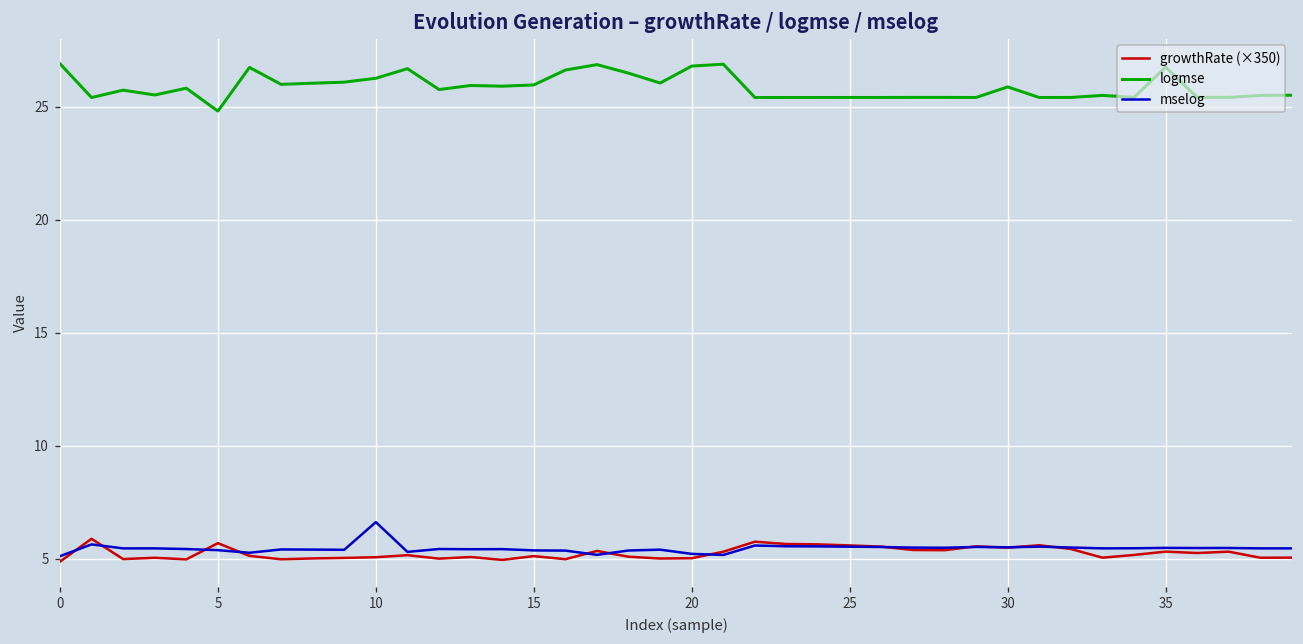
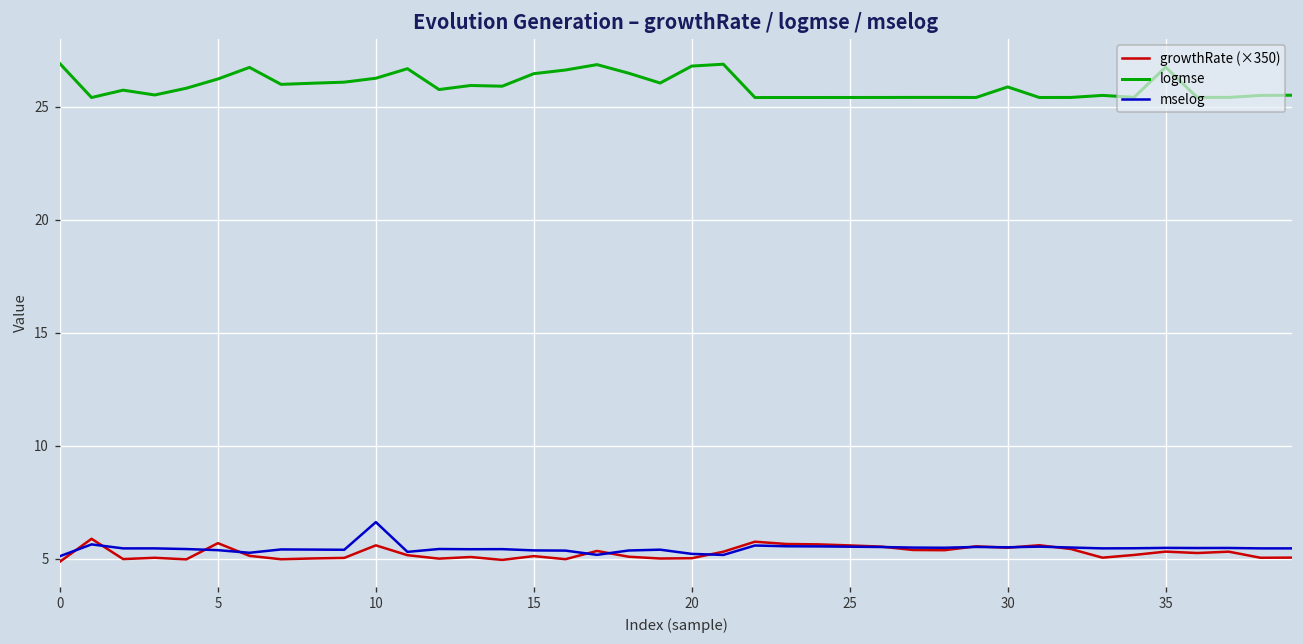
  {
    "growthRate (×350)": {
      "0": 4.9,
      "5": 5.7,
-     "10": 5.1,
+     "10": 5.6,
      "15": 5.1,
      "20": 5.0,
      "35": 5.3
    },
    "logmse": {
      "0": 26.9,
-     "5": 24.8,
+     "5": 26.2,
      "10": 26.3,
-     "15": 26.0,
+     "15": 26.5,
      "20": 26.8,
      "25": 25.4,
      "30": 25.9
    },
    "mselog": {
      "0": 5.1,
      "5": 5.4,
      "10": 6.6,
      "15": 5.4,
      "20": 5.2,
      "35": 5.5
    }
  }
